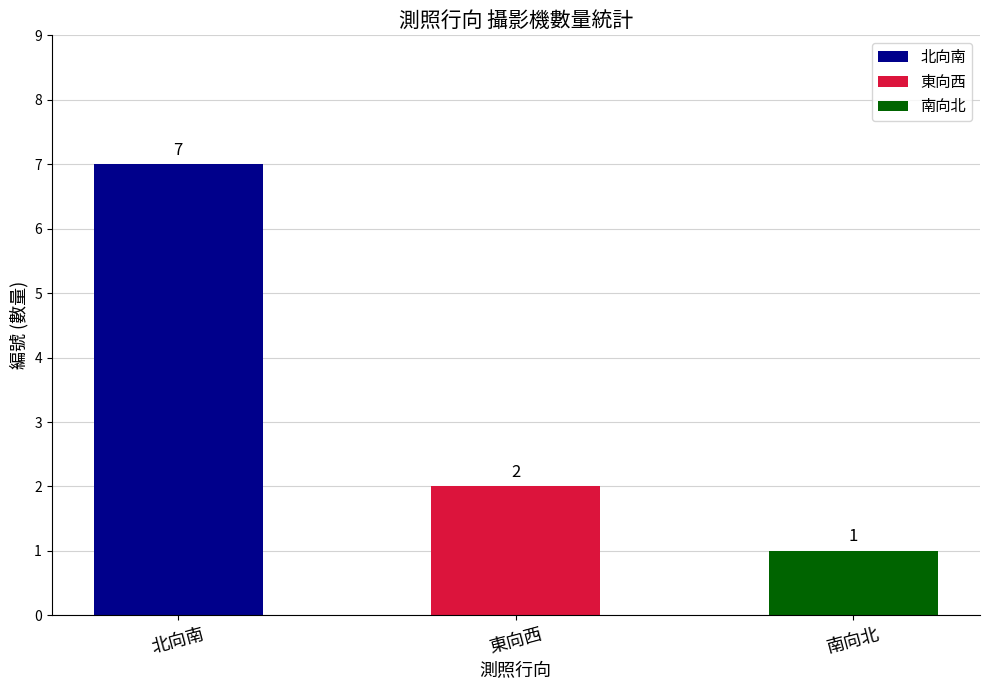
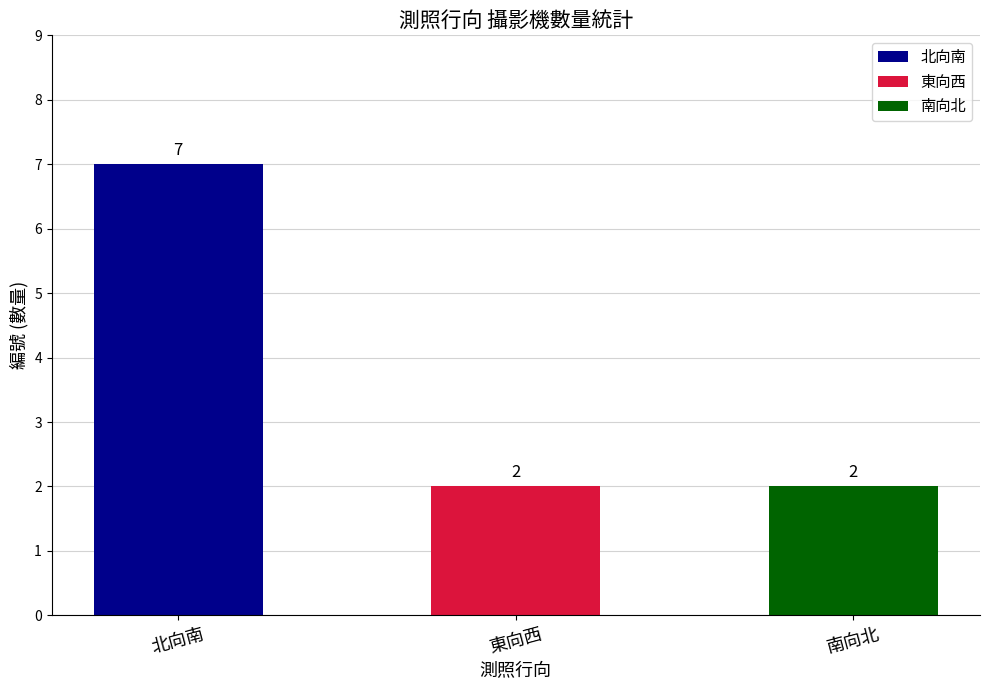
  {
    "北向南": 7,
    "東向西": 2,
-   "南向北": 1
+   "南向北": 2
  }
